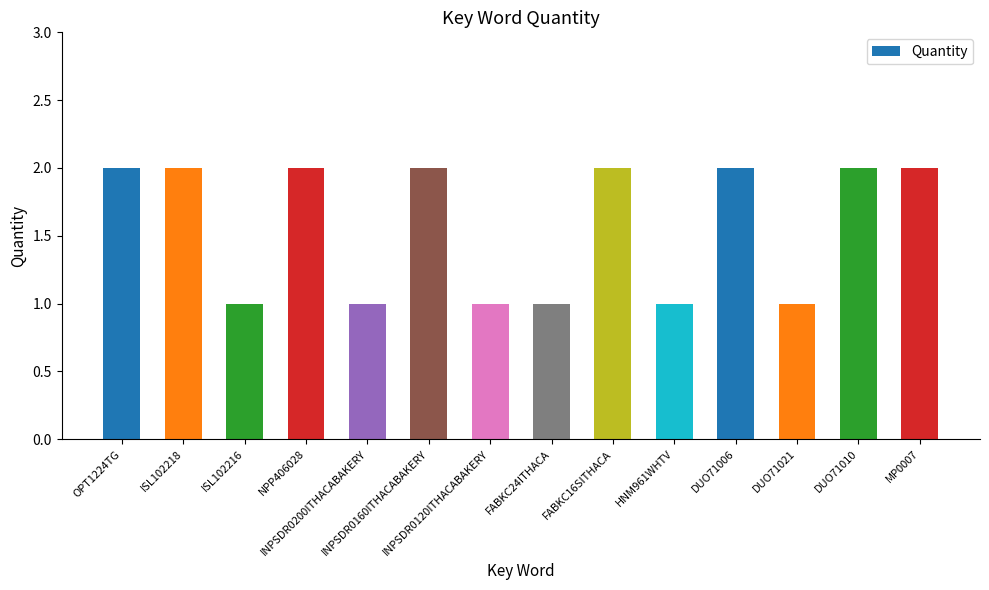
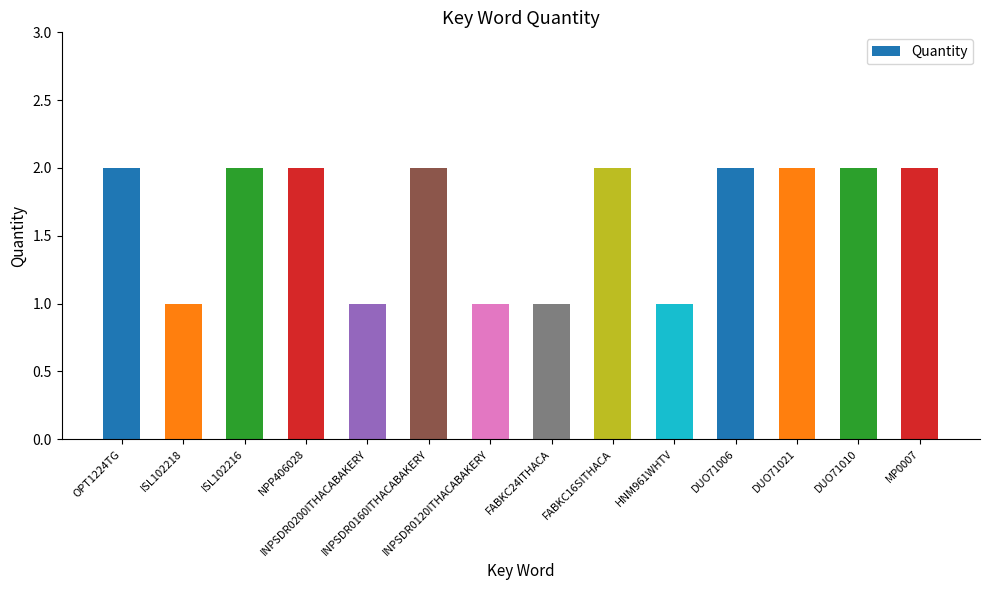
  {
    "OPT1224TG": 2,
-   "ISL102218": 2,
-   "ISL102216": 1,
+   "ISL102218": 1,
+   "ISL102216": 2,
    "NPP406028": 2,
    "INPSDR0200ITHACABAKERY": 1,
    "INPSDR0160ITHACABAKERY": 2,
    "INPSDR0120ITHACABAKERY": 1,
    "FABKC24ITHACA": 1,
    "FABKC16SITHACA": 2,
    "HNM961WHTV": 1,
    "DUO71006": 2,
-   "DUO71021": 1,
+   "DUO71021": 2,
    "DUO71010": 2,
    "MP0007": 2
  }
